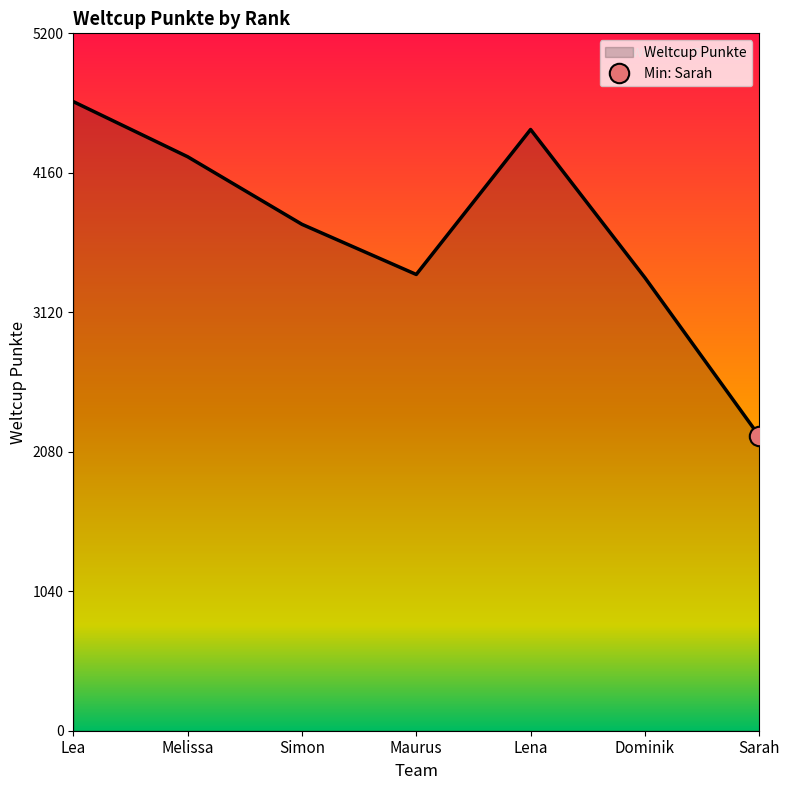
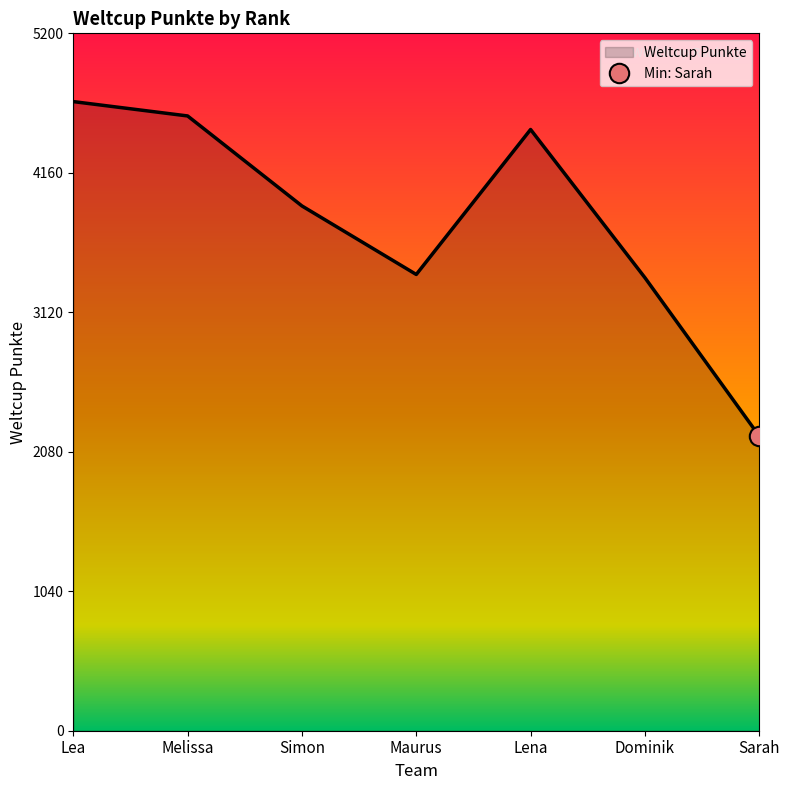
  {
    "Weltcup Punkte": {
      "Lea": 4690,
-     "Melissa": 4280,
-     "Simon": 3780,
+     "Melissa": 4580,
+     "Simon": 3910,
      "Maurus": 3400,
      "Lena": 4480,
      "Dominik": 3380
    }
  }
